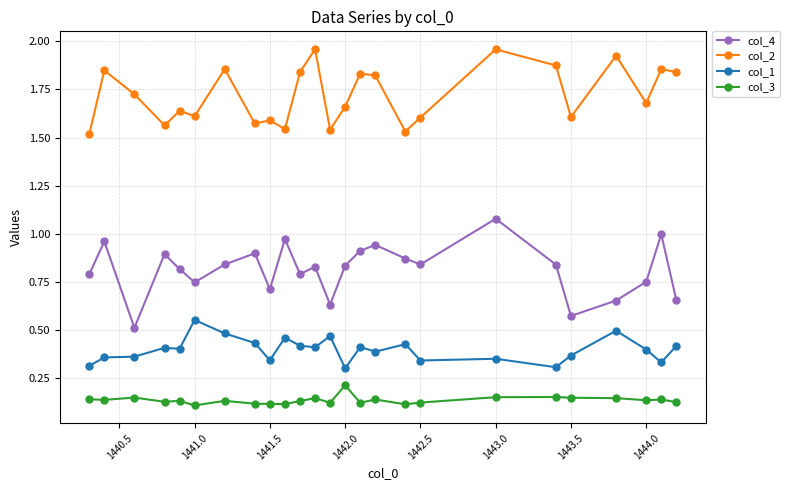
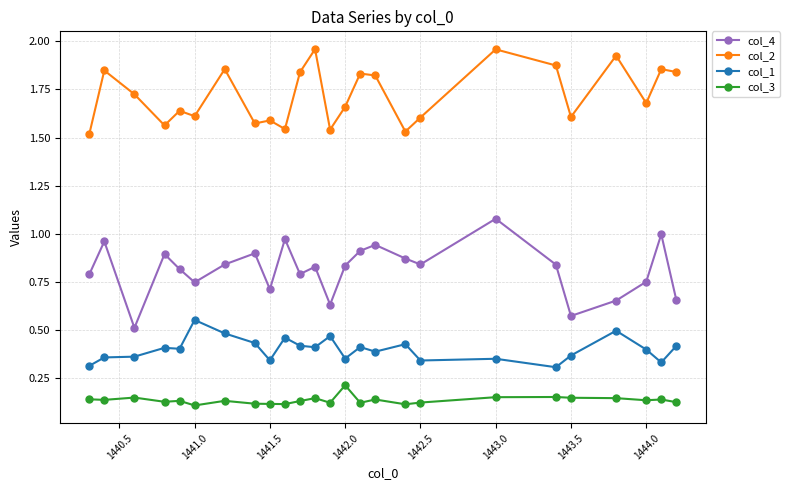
  {
    "col_4": {
      "1441.0": 0.75,
      "1441.5": 0.71,
      "1442.0": 0.83,
      "1442.5": 0.84,
      "1443.0": 1.08,
      "1443.5": 0.57,
      "1444.0": 0.75
    },
    "col_2": {
      "1441.0": 1.61,
      "1441.5": 1.59,
      "1442.0": 1.66,
      "1442.5": 1.60,
      "1443.0": 1.96,
      "1443.5": 1.61,
      "1444.0": 1.68
    },
    "col_1": {
      "1441.0": 0.55,
      "1441.5": 0.34,
-     "1442.0": 0.30,
+     "1442.0": 0.35,
      "1442.5": 0.34,
      "1443.0": 0.35,
      "1443.5": 0.37,
      "1444.0": 0.40
    },
    "col_3": {
      "1441.0": 0.11,
      "1441.5": 0.11,
      "1442.0": 0.21,
      "1442.5": 0.12,
      "1443.0": 0.15,
      "1443.5": 0.15,
      "1444.0": 0.13
    }
  }
